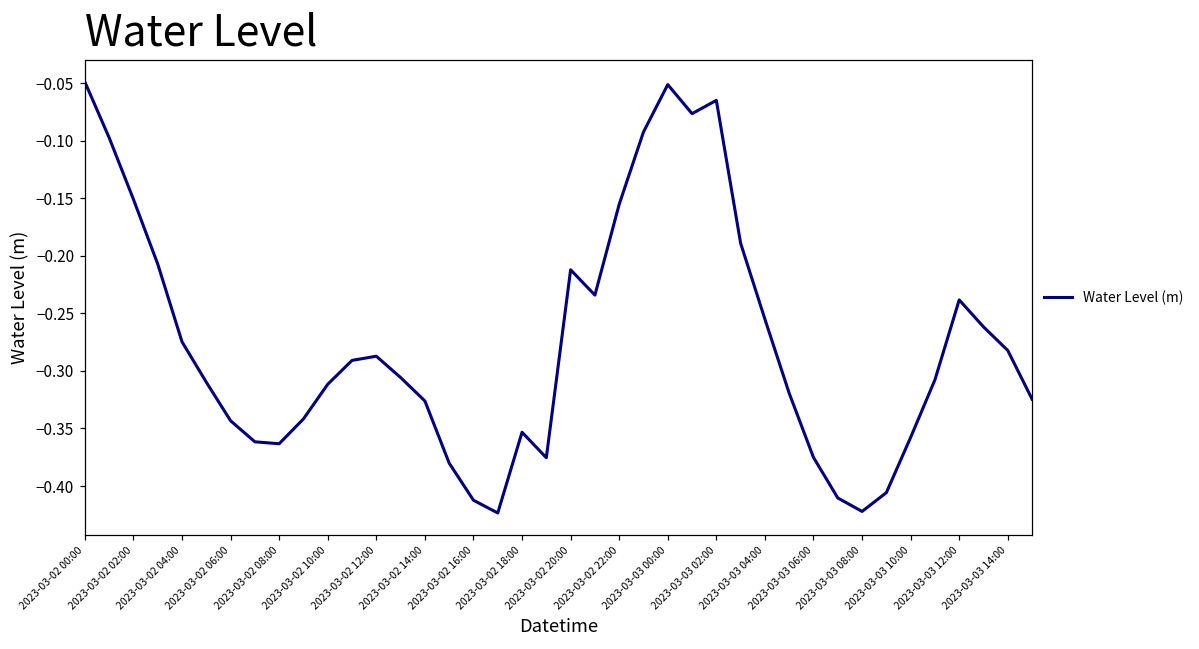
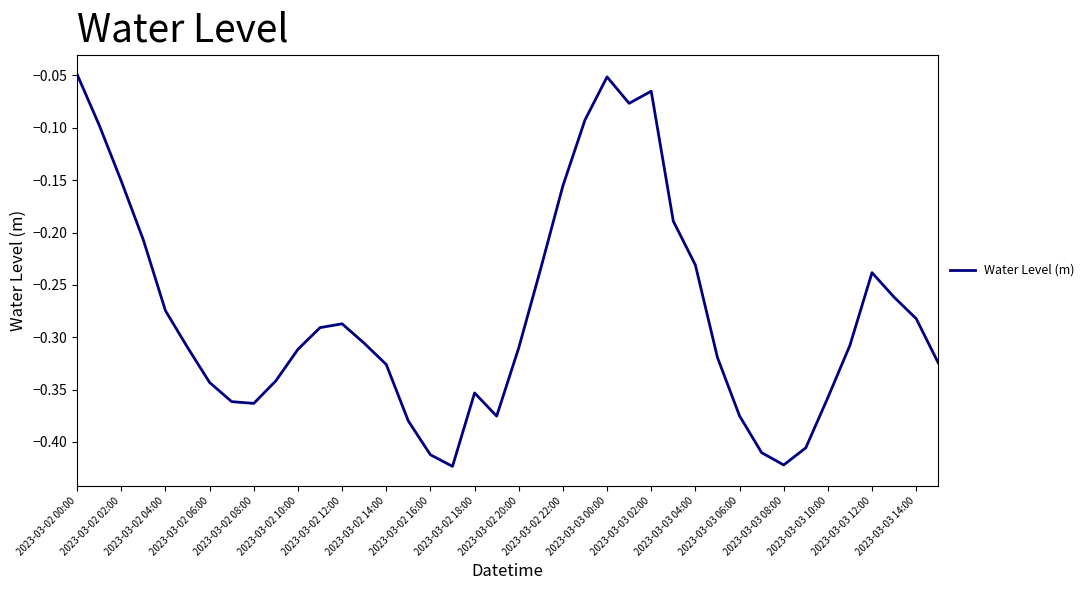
  {
    "2023-03-02 00:00": -0.049,
    "2023-03-02 02:00": -0.151,
    "2023-03-02 04:00": -0.275,
    "2023-03-02 06:00": -0.343,
    "2023-03-02 08:00": -0.363,
    "2023-03-02 10:00": -0.312,
    "2023-03-02 12:00": -0.287,
    "2023-03-02 14:00": -0.326,
    "2023-03-02 16:00": -0.412,
    "2023-03-02 18:00": -0.353,
-   "2023-03-02 20:00": -0.212,
+   "2023-03-02 20:00": -0.310,
    "2023-03-02 22:00": -0.155,
    "2023-03-03 00:00": -0.051,
    "2023-03-03 02:00": -0.065,
-   "2023-03-03 04:00": -0.255,
+   "2023-03-03 04:00": -0.231,
    "2023-03-03 06:00": -0.375,
    "2023-03-03 08:00": -0.422,
    "2023-03-03 10:00": -0.358,
    "2023-03-03 12:00": -0.238,
    "2023-03-03 14:00": -0.282
  }
